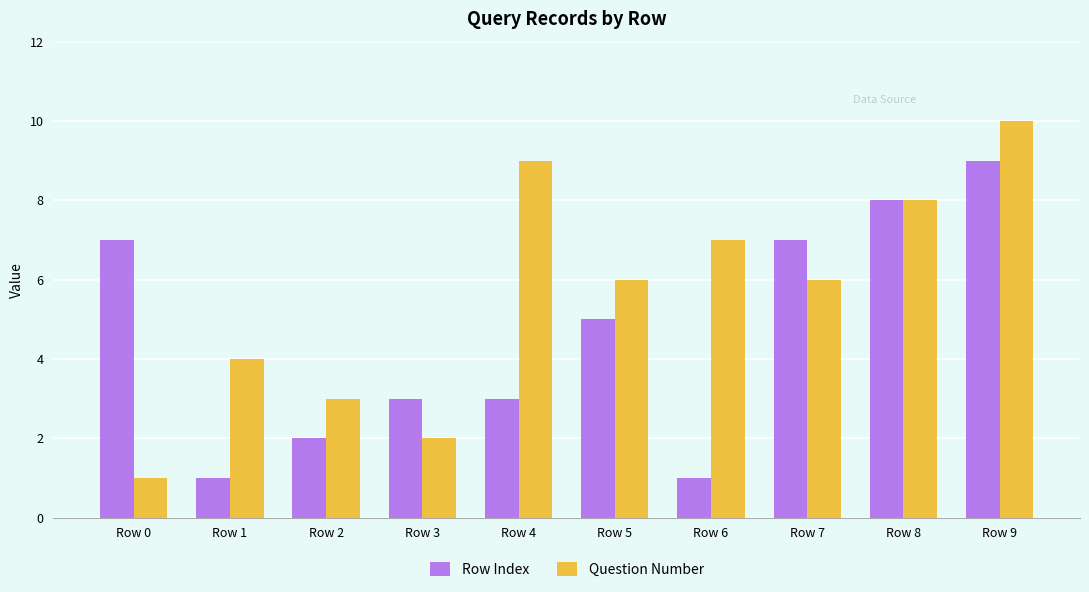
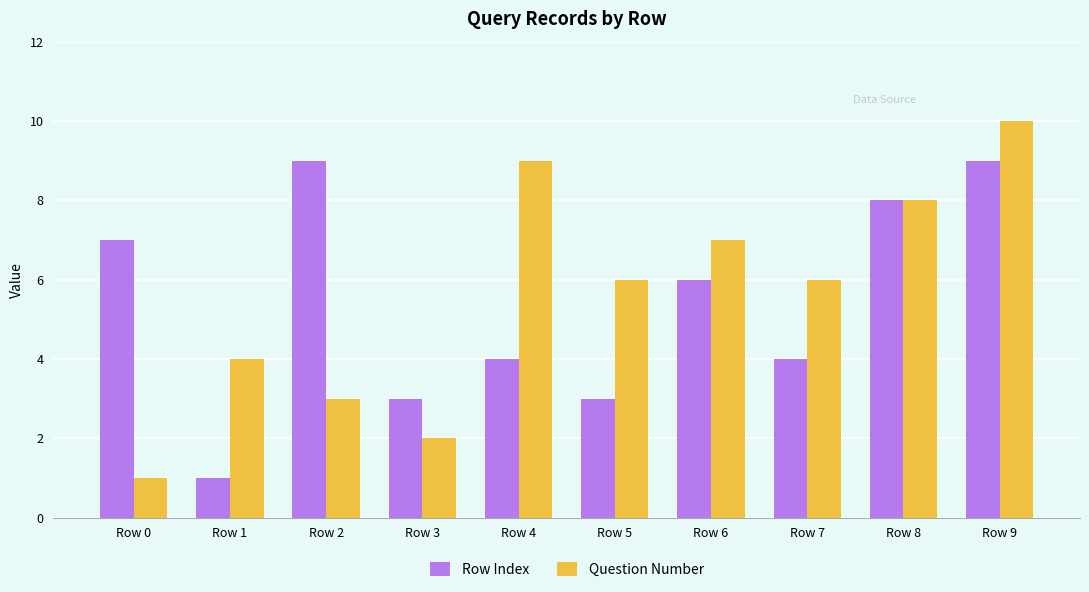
  {
    "Row Index": {
      "Row 0": 7,
      "Row 1": 1,
-     "Row 2": 2,
+     "Row 2": 9,
      "Row 3": 3,
-     "Row 4": 3,
-     "Row 5": 5,
-     "Row 6": 1,
-     "Row 7": 7,
+     "Row 4": 4,
+     "Row 5": 3,
+     "Row 6": 6,
+     "Row 7": 4,
      "Row 8": 8,
      "Row 9": 9
    },
    "Question Number": {
      "Row 0": 1,
      "Row 1": 4,
      "Row 2": 3,
      "Row 3": 2,
      "Row 4": 9,
      "Row 5": 6,
      "Row 6": 7,
      "Row 7": 6,
      "Row 8": 8,
      "Row 9": 10
    }
  }
